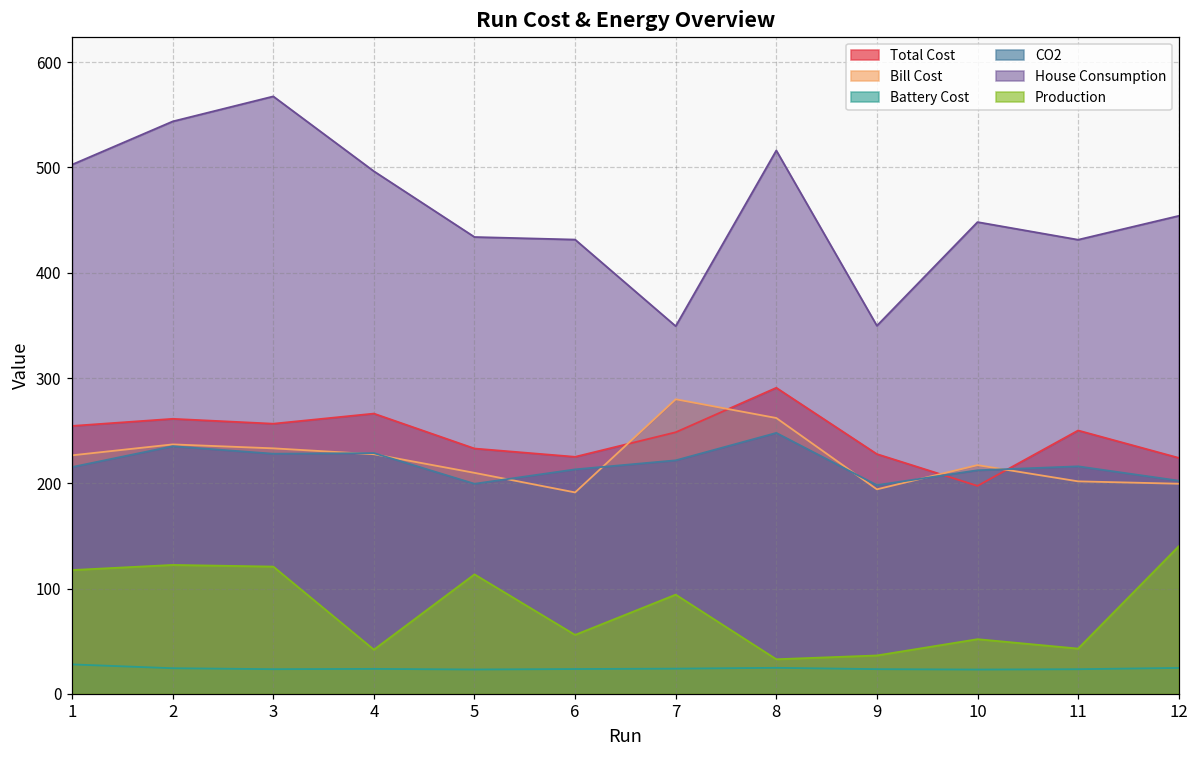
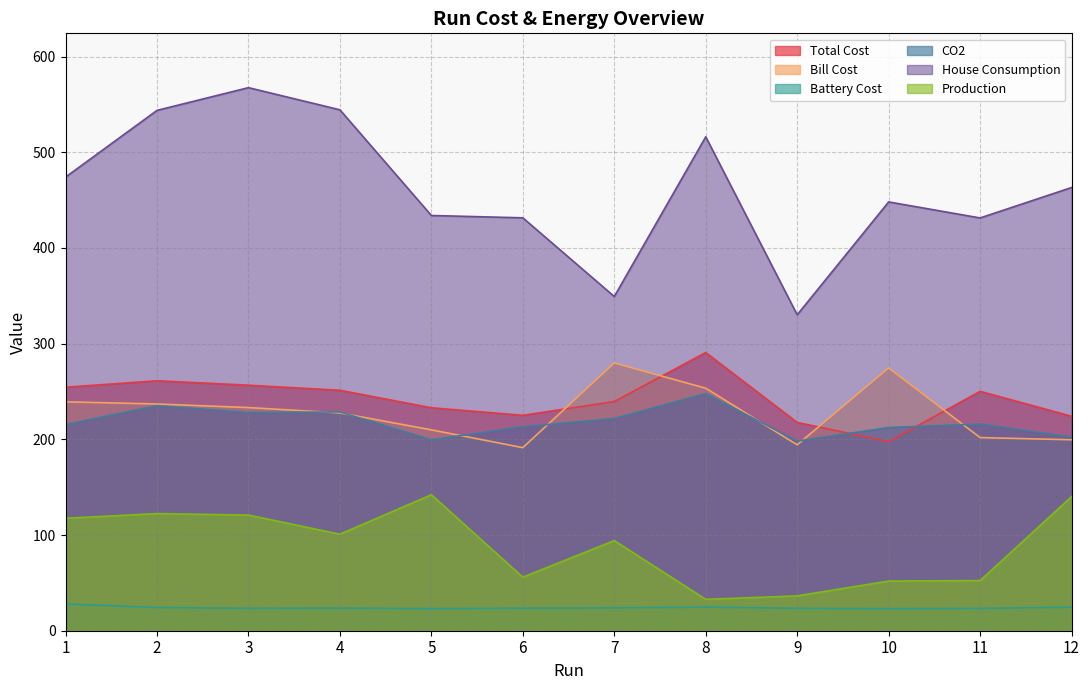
  {
    "Total Cost": {
      "1": 250,
      "2": 260,
      "3": 260,
-     "4": 270,
+     "4": 250,
      "5": 230,
      "6": 230,
-     "7": 250,
+     "7": 240,
      "8": 290,
-     "9": 230,
+     "9": 220,
      "10": 200,
      "11": 250,
      "12": 220
    },
    "Bill Cost": {
-     "1": 230,
+     "1": 240,
      "3": 230,
      "5": 210,
      "6": 190,
      "7": 280,
-     "8": 260,
+     "8": 250,
      "9": 190,
-     "10": 220,
+     "10": 270,
      "11": 200,
      "12": 200
    },
    "House Consumption": {
-     "1": 500,
+     "1": 470,
      "2": 540,
      "3": 570,
-     "4": 500,
+     "4": 540,
      "5": 430,
      "6": 430,
      "7": 350,
      "8": 520,
-     "9": 350,
+     "9": 330,
      "10": 450,
      "11": 430,
-     "12": 450
+     "12": 460
    },
    "Production": {
      "1": 120,
      "2": 120,
      "3": 120,
-     "4": 40,
-     "5": 110,
+     "4": 100,
+     "5": 140,
      "6": 60,
      "7": 90,
      "8": 30,
      "9": 40,
      "10": 50,
-     "11": 40,
+     "11": 50,
      "12": 140
    }
  }
